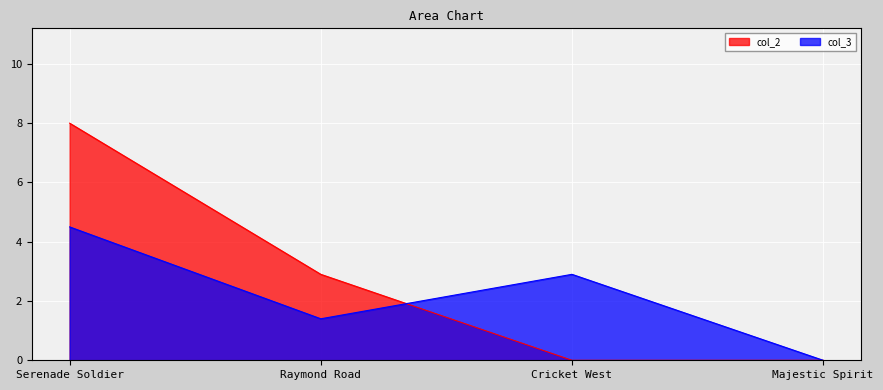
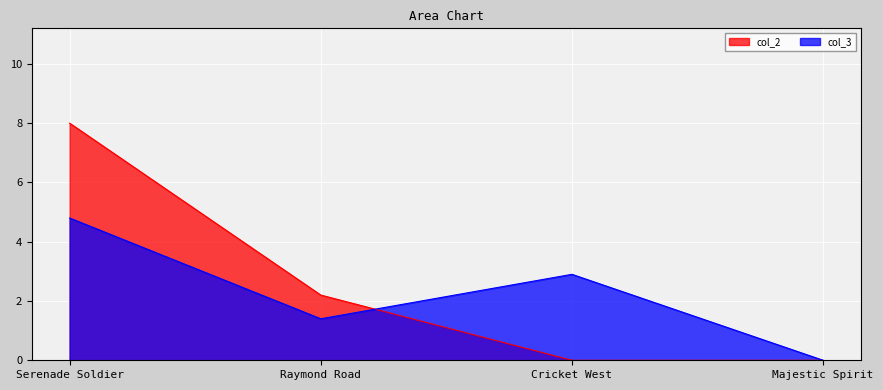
  {
    "col_2": {
      "Serenade Soldier": 8.0,
-     "Raymond Road": 2.9,
+     "Raymond Road": 2.2,
      "Cricket West": 0.0
    },
    "col_3": {
-     "Serenade Soldier": 4.5,
+     "Serenade Soldier": 4.8,
      "Raymond Road": 1.4,
      "Cricket West": 2.9
    }
  }
